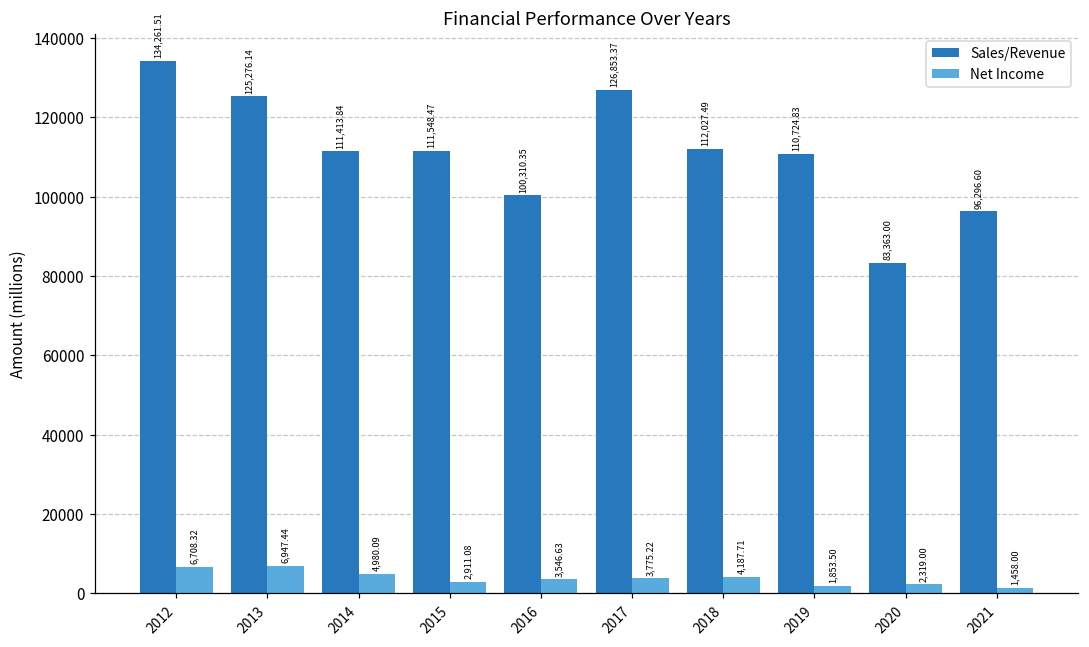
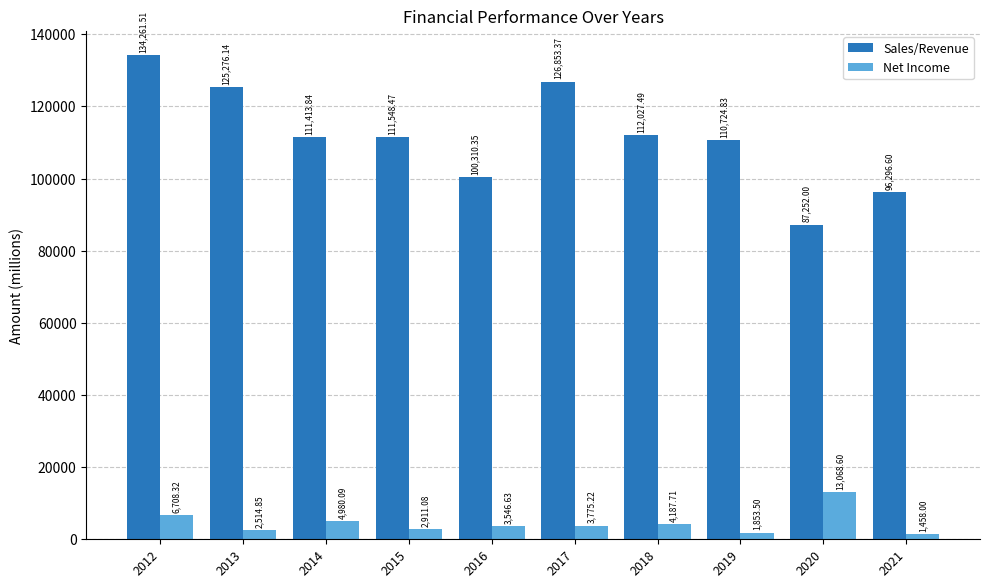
  {
    "Sales/Revenue": {
      "2012": "134,261.51",
      "2013": "125,276.14",
      "2014": "111,413.84",
      "2015": "111,548.47",
      "2016": "100,310.35",
      "2017": "126,853.37",
      "2018": "112,027.49",
      "2019": "110,724.83",
-     "2020": "83,363.00",
+     "2020": "87,252.00",
      "2021": "96,296.60"
    },
    "Net Income": {
      "2012": "6,708.32",
-     "2013": "6,947.44",
+     "2013": "2,514.85",
      "2014": "4,980.09",
      "2015": "2,911.08",
      "2016": "3,546.63",
      "2017": "3,775.22",
      "2018": "4,187.71",
      "2019": "1,853.50",
-     "2020": "2,319.00",
+     "2020": "13,068.60",
      "2021": "1,458.00"
    }
  }
